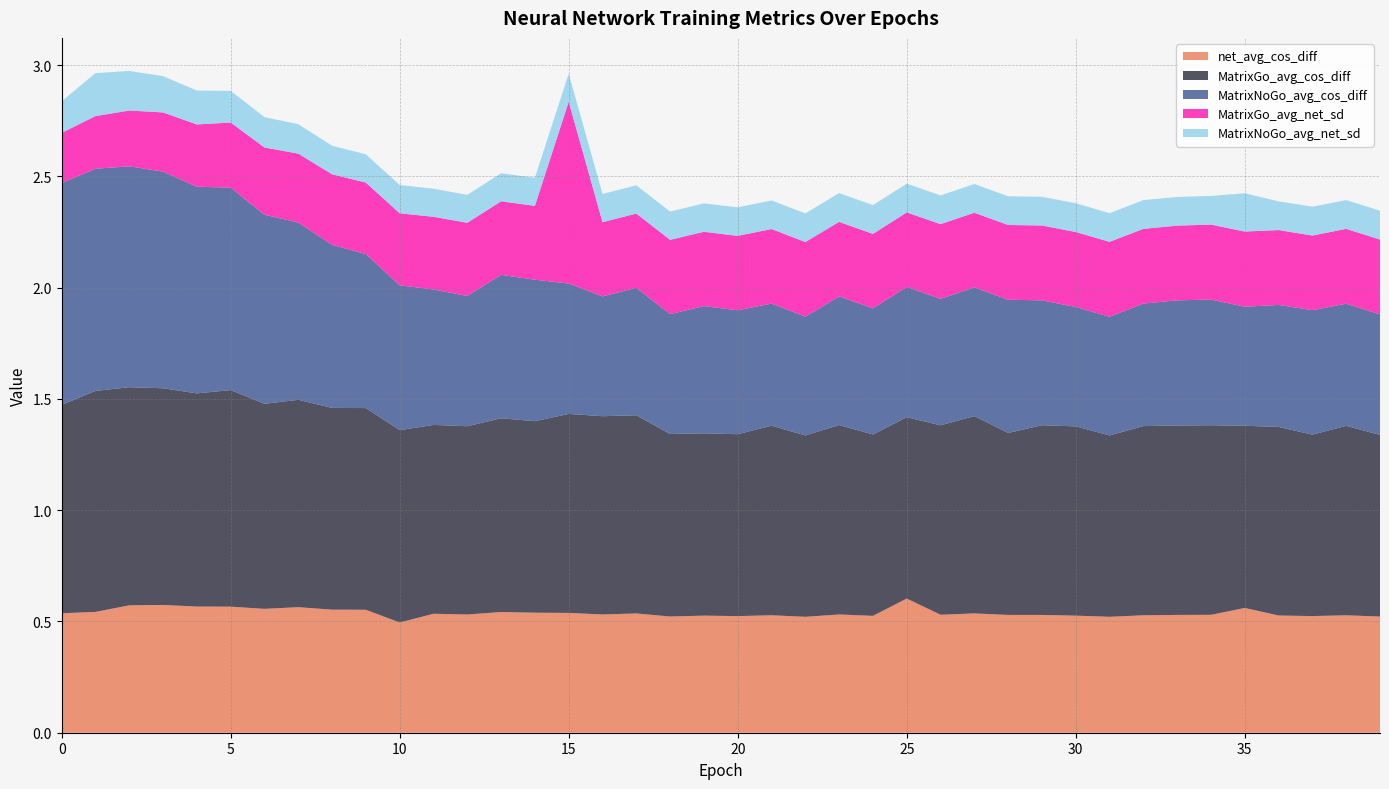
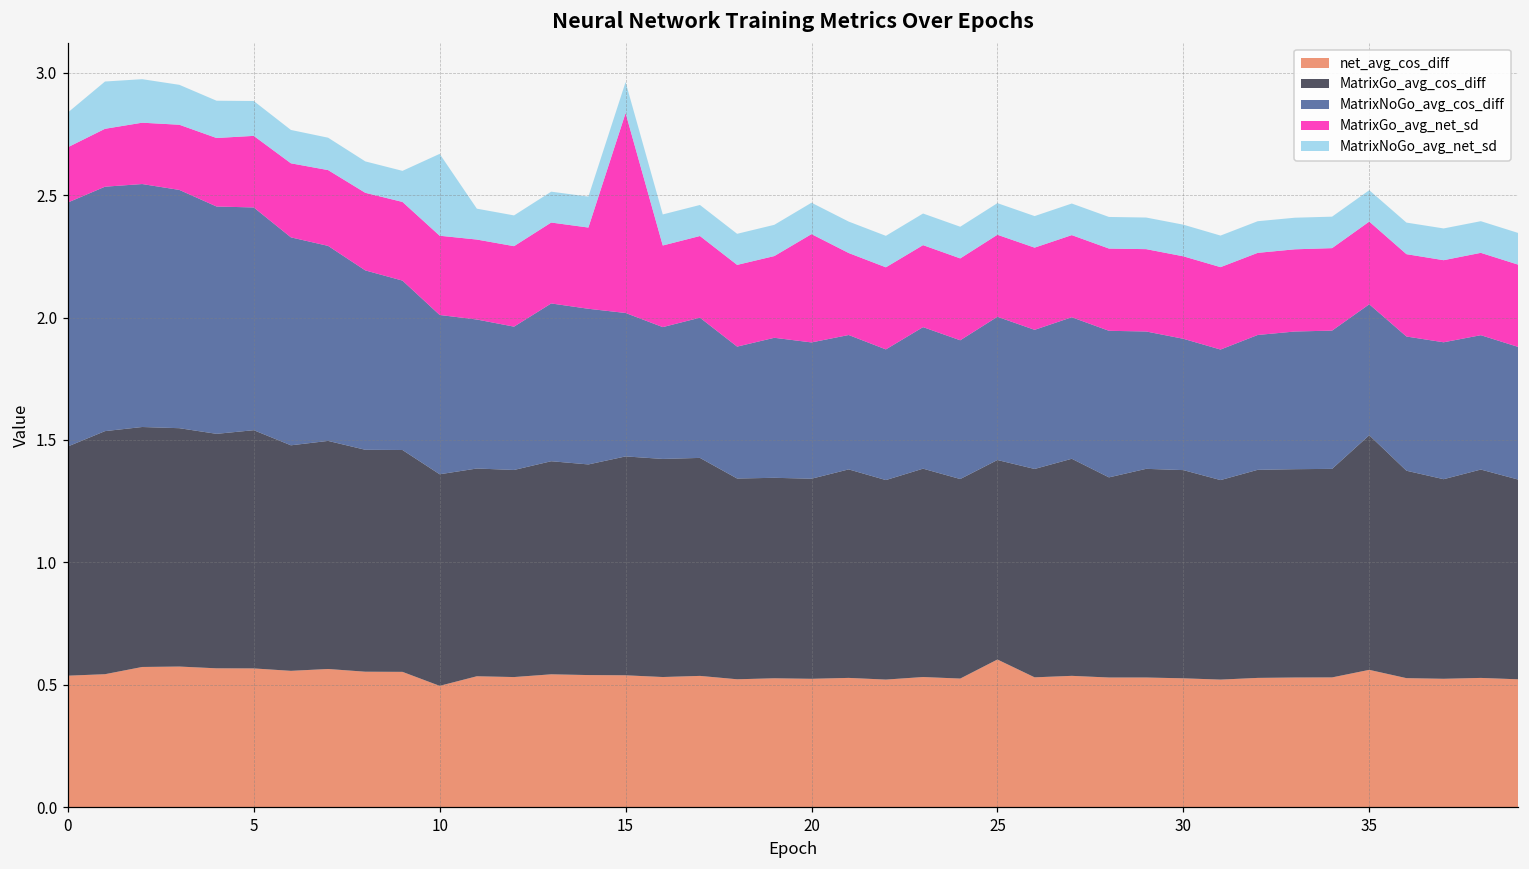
  {
    "net_avg_cos_diff": {
      "0": 0.54,
      "5": 0.57,
      "10": 0.50,
      "15": 0.54,
      "20": 0.52,
      "25": 0.60,
      "30": 0.53,
      "35": 0.56
    },
    "MatrixGo_avg_cos_diff": {
      "0": 0.94,
      "5": 0.97,
      "10": 0.86,
      "15": 0.89,
      "20": 0.82,
      "25": 0.82,
      "30": 0.85,
-     "35": 0.82
+     "35": 0.96
    },
    "MatrixNoGo_avg_cos_diff": {
      "0": 1.00,
      "5": 0.91,
      "10": 0.65,
      "15": 0.59,
      "20": 0.56,
      "25": 0.59,
      "30": 0.54,
      "35": 0.53
    },
    "MatrixGo_avg_net_sd": {
      "0": 0.23,
      "5": 0.29,
      "10": 0.32,
      "15": 0.82,
-     "20": 0.33,
+     "20": 0.44,
      "25": 0.33,
      "30": 0.34,
      "35": 0.34
    },
    "MatrixNoGo_avg_net_sd": {
      "0": 0.14,
      "5": 0.14,
-     "10": 0.13,
+     "10": 0.33,
      "15": 0.13,
      "20": 0.13,
      "25": 0.13,
      "30": 0.13,
-     "35": 0.17
+     "35": 0.13
    }
  }
